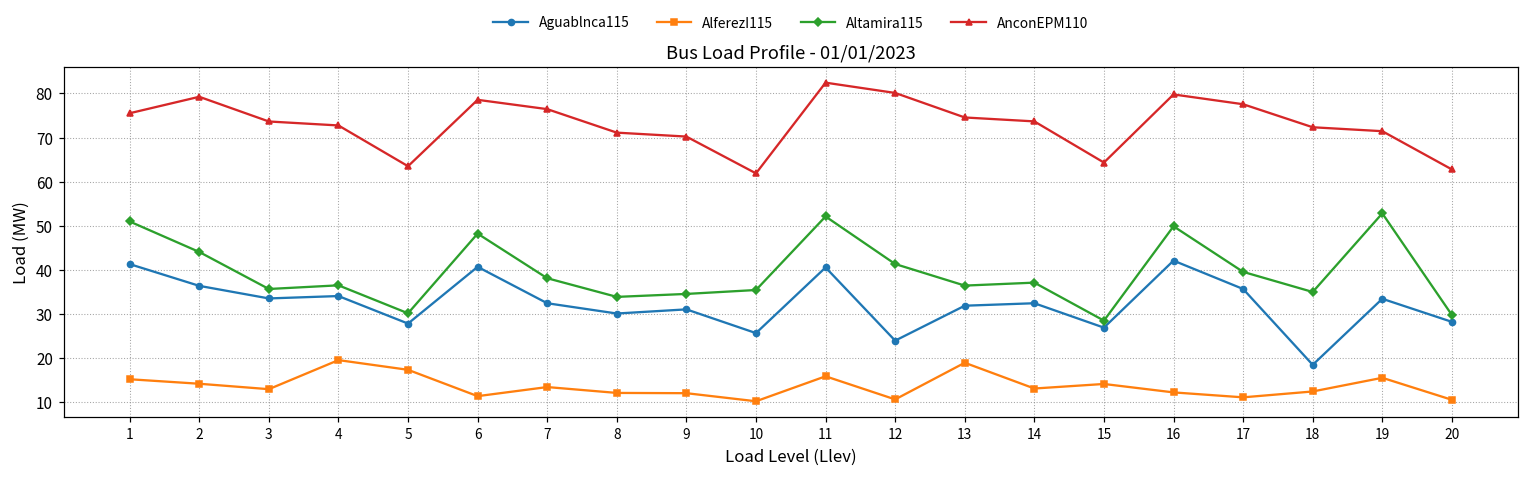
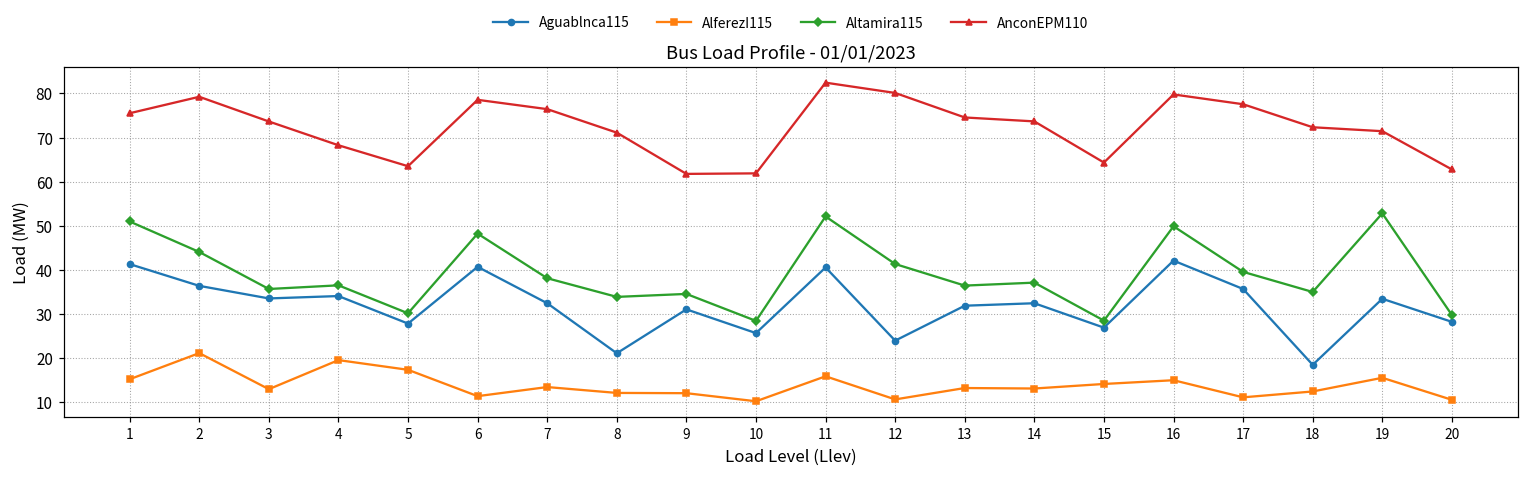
  {
    "Aguablnca115": {
      "1": 41,
      "2": 36,
      "3": 34,
      "4": 34,
      "5": 28,
      "6": 41,
      "7": 32,
-     "8": 30,
+     "8": 21,
      "9": 31,
      "10": 26,
      "11": 41,
      "12": 24,
      "13": 32,
      "14": 32,
      "15": 27,
      "16": 42,
      "17": 36,
      "18": 18,
      "19": 33,
      "20": 28
    },
    "AlferezI115": {
      "1": 15,
-     "2": 14,
+     "2": 21,
      "3": 13,
      "4": 20,
      "5": 17,
      "6": 11,
      "7": 13,
      "8": 12,
      "9": 12,
      "10": 10,
      "11": 16,
      "12": 11,
-     "13": 19,
+     "13": 13,
      "14": 13,
      "15": 14,
-     "16": 12,
+     "16": 15,
      "17": 11,
      "18": 12,
      "19": 16,
      "20": 11
    },
    "Altamira115": {
      "1": 51,
      "2": 44,
      "3": 36,
      "4": 37,
      "5": 30,
      "6": 48,
      "7": 38,
      "8": 34,
      "9": 35,
-     "10": 35,
+     "10": 28,
      "11": 52,
      "12": 41,
      "13": 36,
      "14": 37,
      "15": 29,
      "16": 50,
      "17": 40,
      "18": 35,
      "19": 53,
      "20": 30
    },
    "AnconEPM110": {
      "1": 76,
      "2": 79,
      "3": 74,
-     "4": 73,
+     "4": 68,
      "5": 64,
      "6": 79,
      "7": 76,
      "8": 71,
-     "9": 70,
+     "9": 62,
      "10": 62,
      "11": 82,
      "12": 80,
      "13": 75,
      "14": 74,
      "15": 64,
      "16": 80,
      "17": 78,
      "18": 72,
      "19": 71,
      "20": 63
    }
  }
